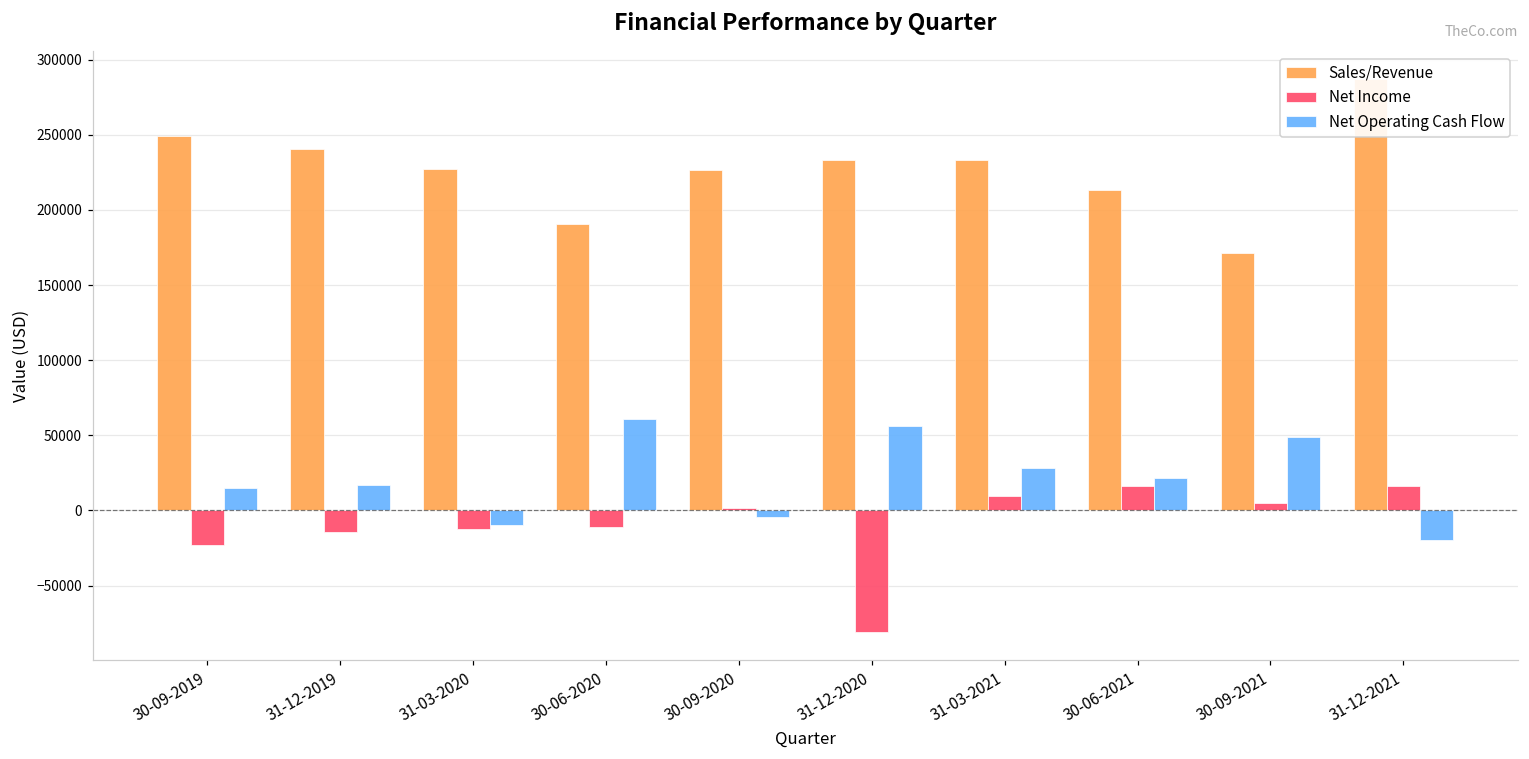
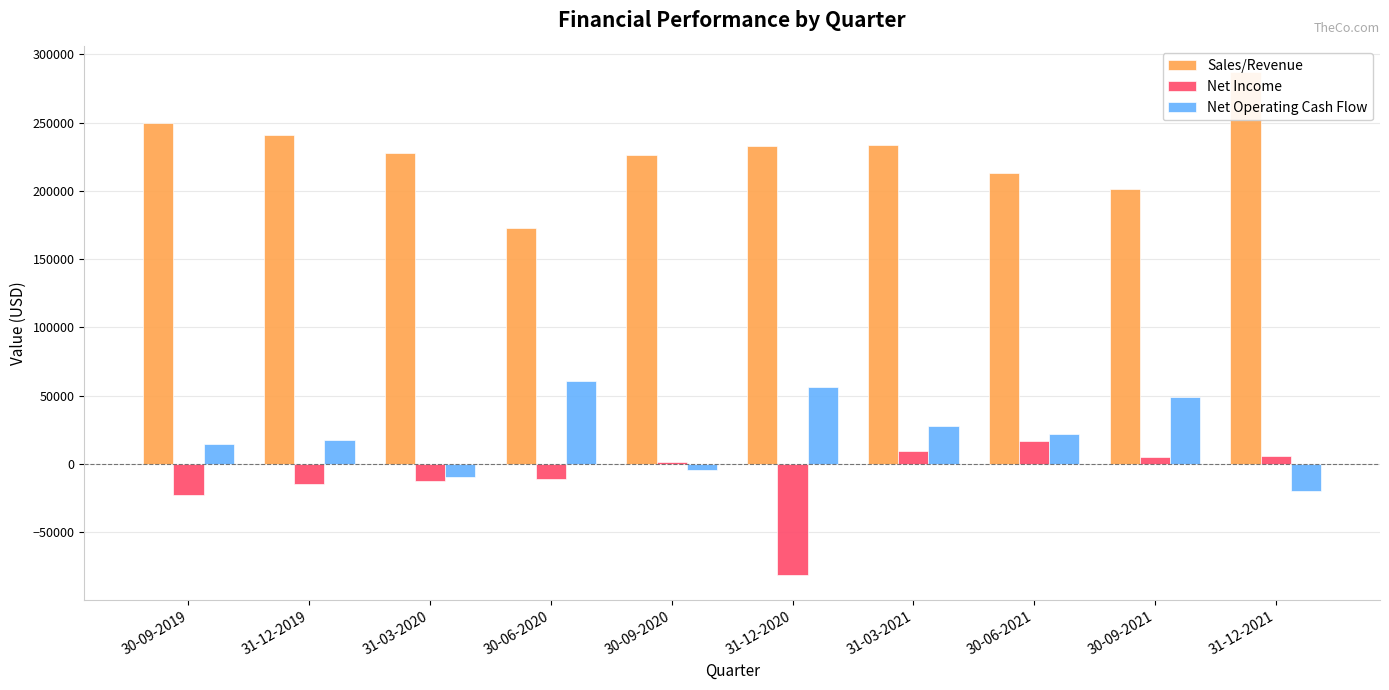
  {
    "Sales/Revenue": {
      "30-09-2019": 249000,
      "31-12-2019": 241000,
      "31-03-2020": 227000,
-     "30-06-2020": 191000,
+     "30-06-2020": 173000,
      "30-09-2020": 226000,
      "31-12-2020": 233000,
      "31-03-2021": 233000,
      "30-06-2021": 213000,
-     "30-09-2021": 171000
+     "30-09-2021": 201000
    },
    "Net Income": {
      "30-09-2019": -23000,
      "31-12-2019": -14000,
      "31-03-2020": -12000,
      "30-06-2020": -11000,
      "31-12-2020": -81000,
      "31-03-2021": 10000,
      "30-06-2021": 17000,
      "30-09-2021": 5000,
-     "31-12-2021": 17000
+     "31-12-2021": 6000
    },
    "Net Operating Cash Flow": {
      "30-09-2019": 15000,
      "31-12-2019": 17000,
      "31-03-2020": -10000,
      "30-06-2020": 61000,
      "30-09-2020": -5000,
      "31-12-2020": 56000,
      "31-03-2021": 28000,
      "30-06-2021": 22000,
      "30-09-2021": 49000,
      "31-12-2021": -20000
    }
  }
